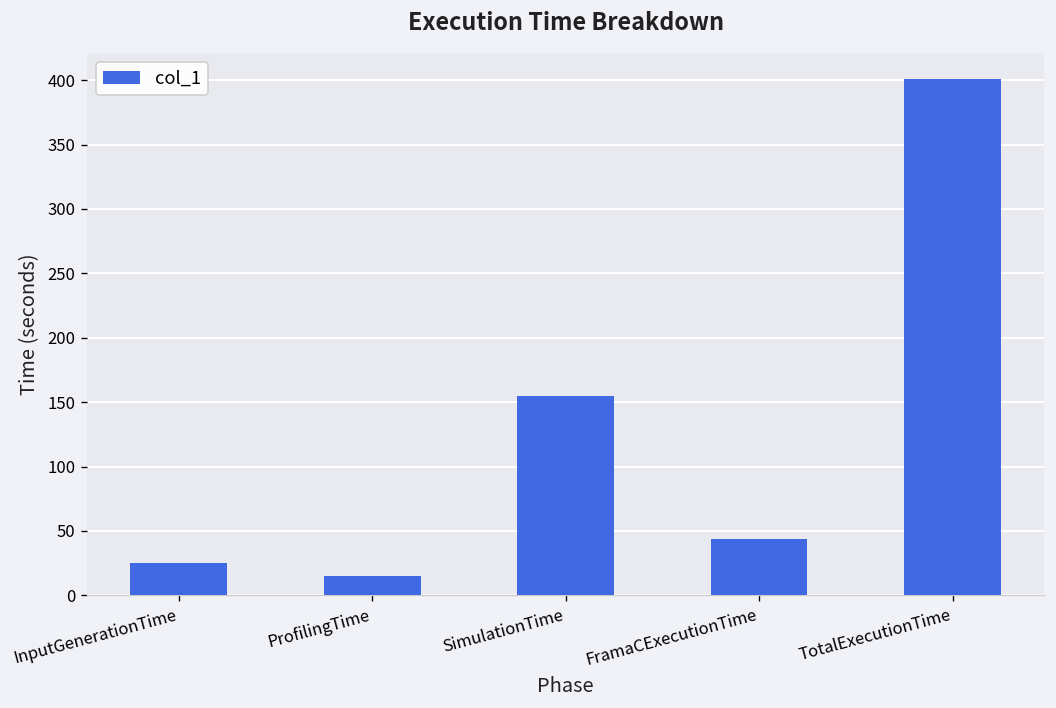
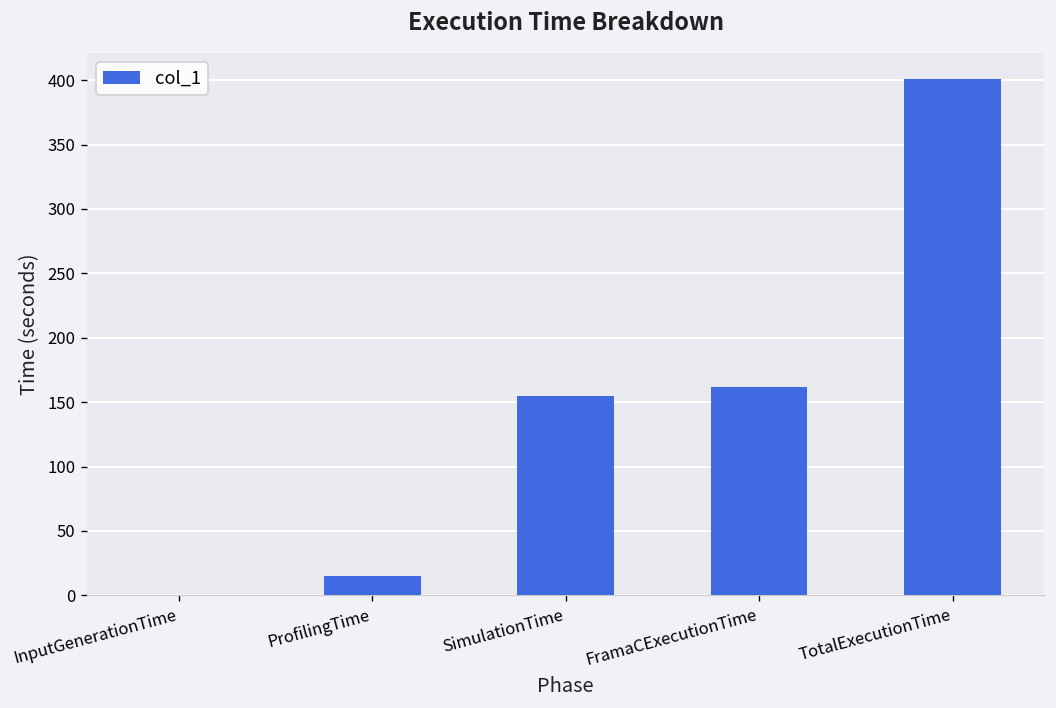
  {
-   "InputGenerationTime": 25,
+   "InputGenerationTime": 0,
    "ProfilingTime": 15,
    "SimulationTime": 155,
-   "FramaCExecutionTime": 44,
+   "FramaCExecutionTime": 162,
    "TotalExecutionTime": 401
  }
